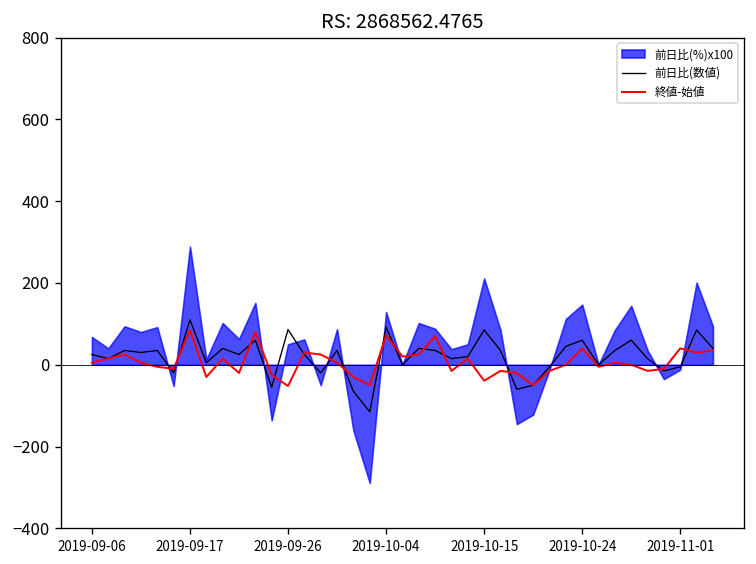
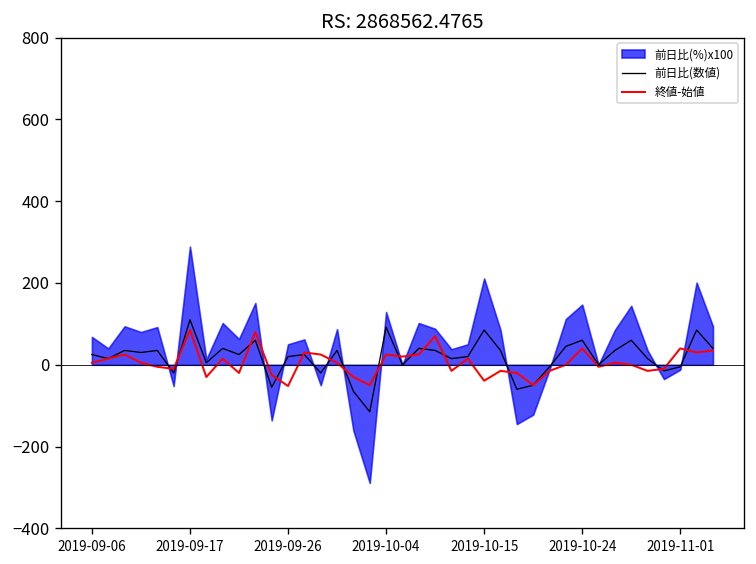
  {
    "前日比(数値)": {
      "2019-09-06": 30,
-     "2019-09-26": 90,
+     "2019-09-26": 20,
      "2019-10-04": 90,
      "2019-10-15": 90,
      "2019-10-24": 60
    },
    "終値-始値": {
      "2019-09-06": 10,
      "2019-09-26": -50,
-     "2019-10-04": 70,
+     "2019-10-04": 30,
      "2019-10-15": -40,
      "2019-10-24": 40,
      "2019-11-01": 40
    }
  }
